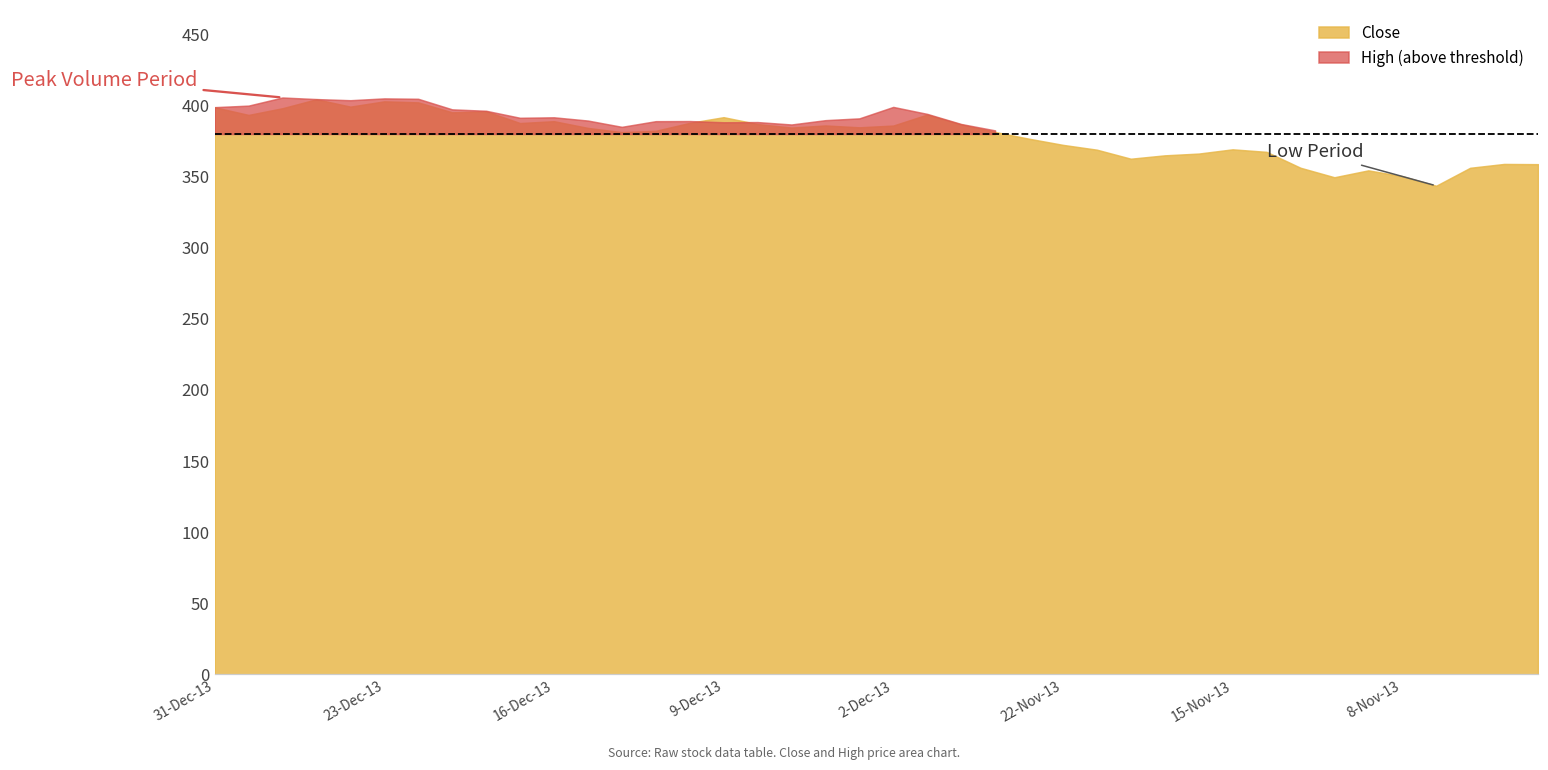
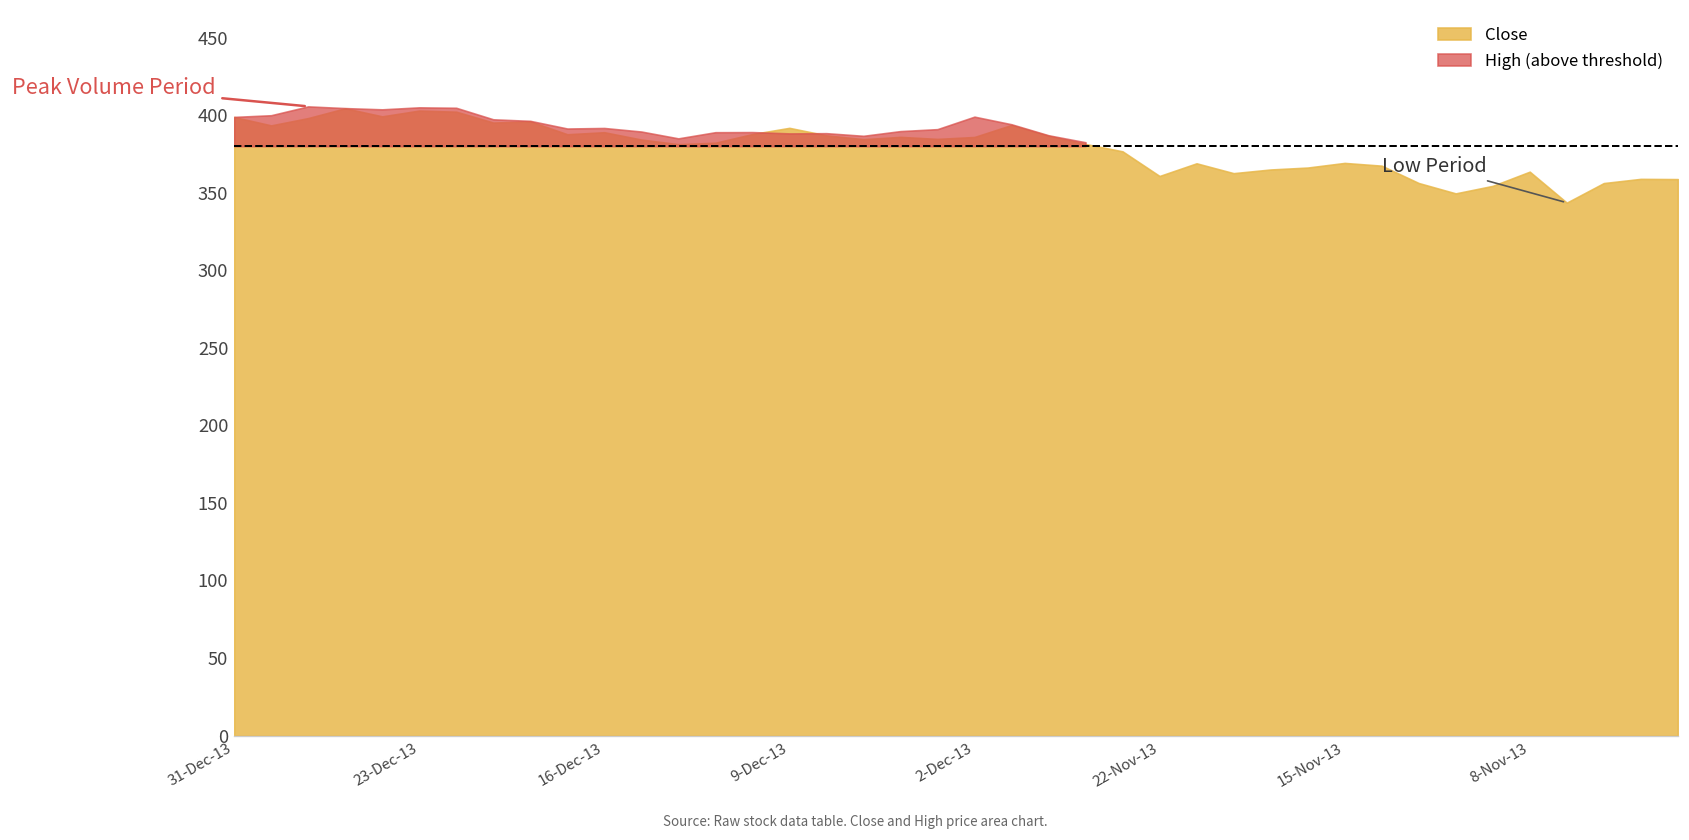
  {
    "Close": {
      "23-Dec-13": 403,
      "16-Dec-13": 389,
      "9-Dec-13": 392,
      "2-Dec-13": 386,
-     "22-Nov-13": 372,
+     "22-Nov-13": 361,
      "15-Nov-13": 369,
-     "8-Nov-13": 350
+     "8-Nov-13": 364
    },
    "High (above threshold)": {
      "23-Dec-13": 405,
      "16-Dec-13": 392,
      "9-Dec-13": 388,
      "2-Dec-13": 399
    }
  }
